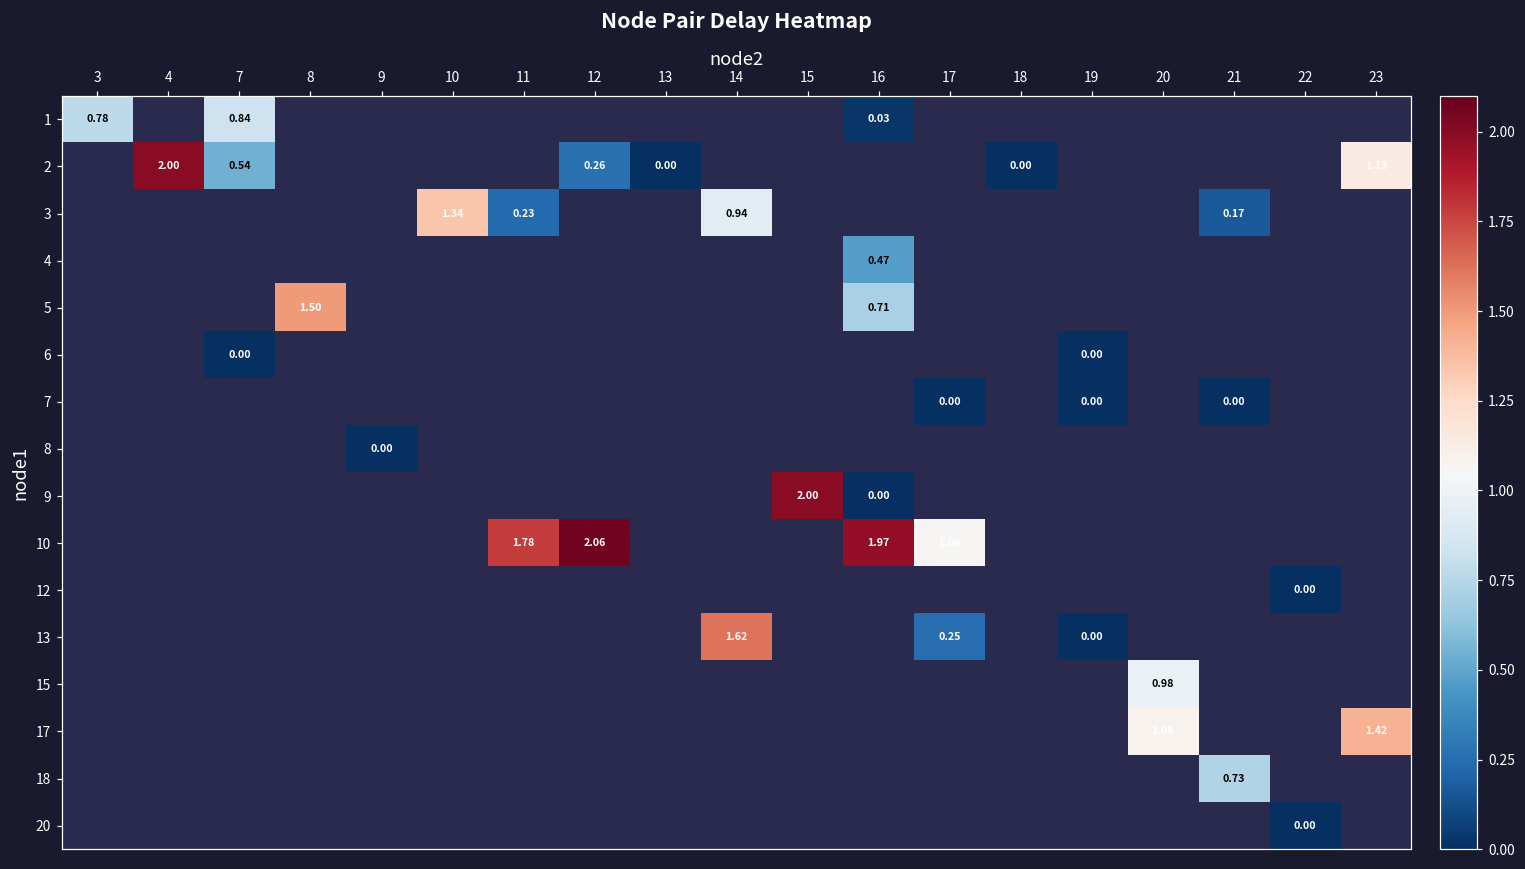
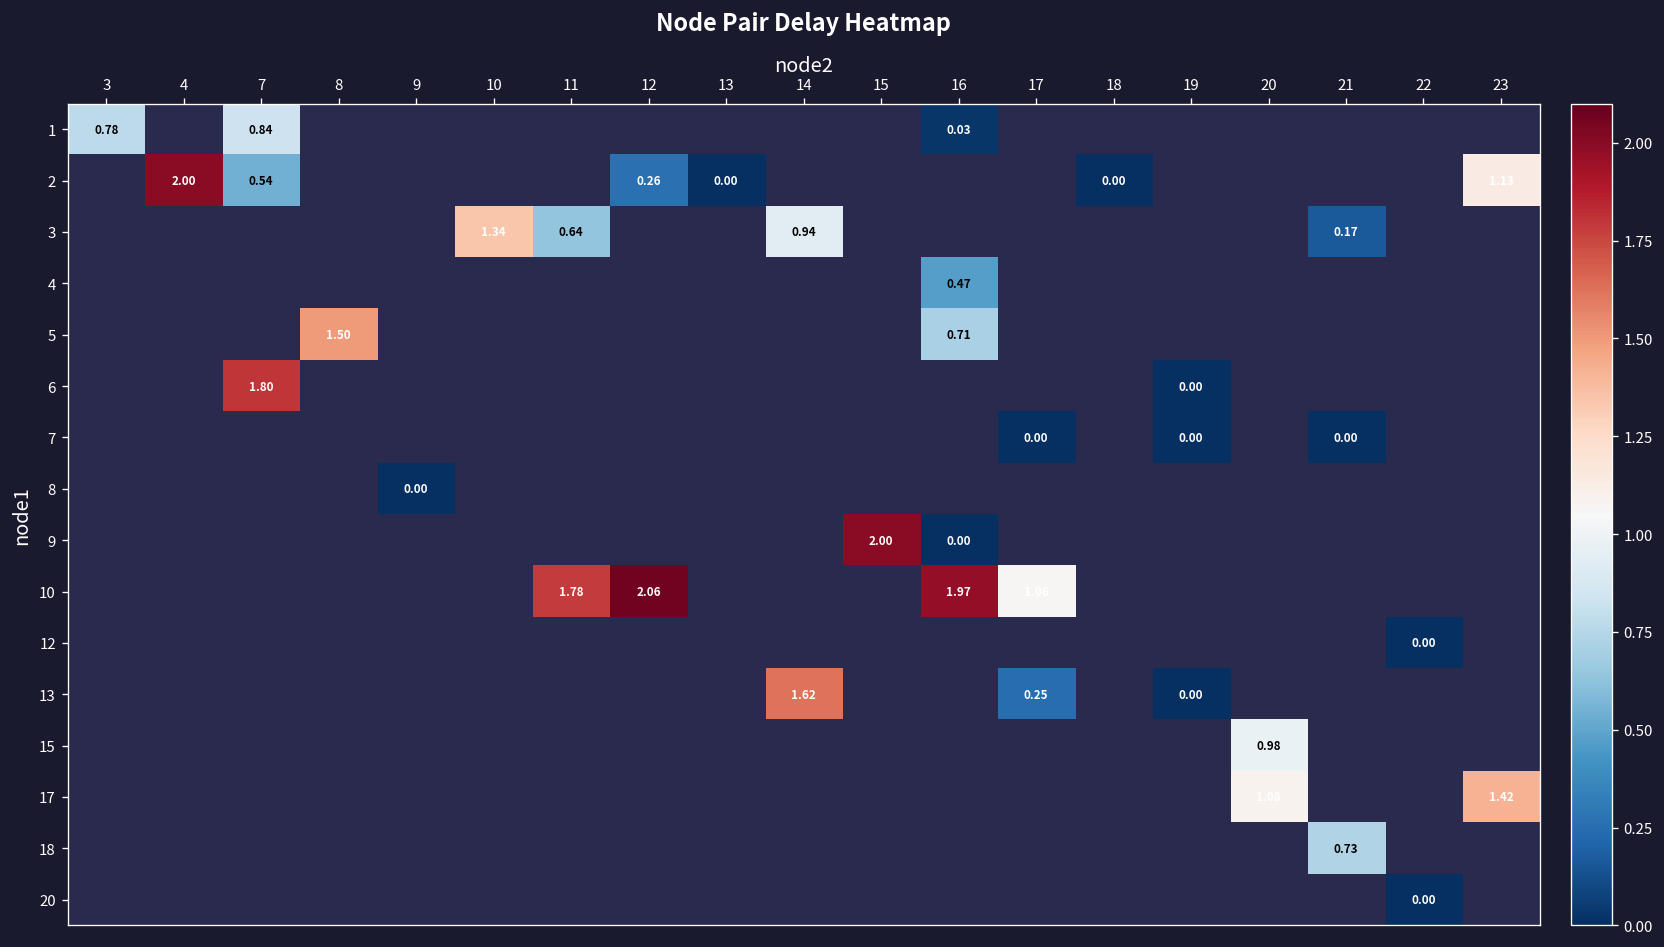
  {
    "1": {
      "3": 0.78,
      "7": 0.84,
      "16": 0.03
    },
    "2": {
      "4": 2.00,
      "7": 0.54,
      "12": 0.26,
      "13": 0.00,
      "18": 0.00
    },
    "3": {
      "10": 1.34,
-     "11": 0.23,
+     "11": 0.64,
      "14": 0.94,
      "21": 0.17
    },
    "4": {
      "16": 0.47
    },
    "5": {
      "8": 1.50,
      "16": 0.71
    },
    "6": {
-     "7": 0.00,
+     "7": 1.80,
      "19": 0.00
    },
    "7": {
      "17": 0.00,
      "19": 0.00,
      "21": 0.00
    },
    "8": {
      "9": 0.00
    },
    "9": {
      "15": 2.00,
      "16": 0.00
    },
    "10": {
      "11": 1.78,
      "12": 2.06,
      "16": 1.97
    },
    "12": {
      "22": 0.00
    },
    "13": {
      "14": 1.62,
      "17": 0.25,
      "19": 0.00
    },
    "15": {
      "20": 0.98
    },
    "17": {
      "23": 1.42
    },
    "18": {
      "21": 0.73
    },
    "20": {
      "22": 0.00
    }
  }
